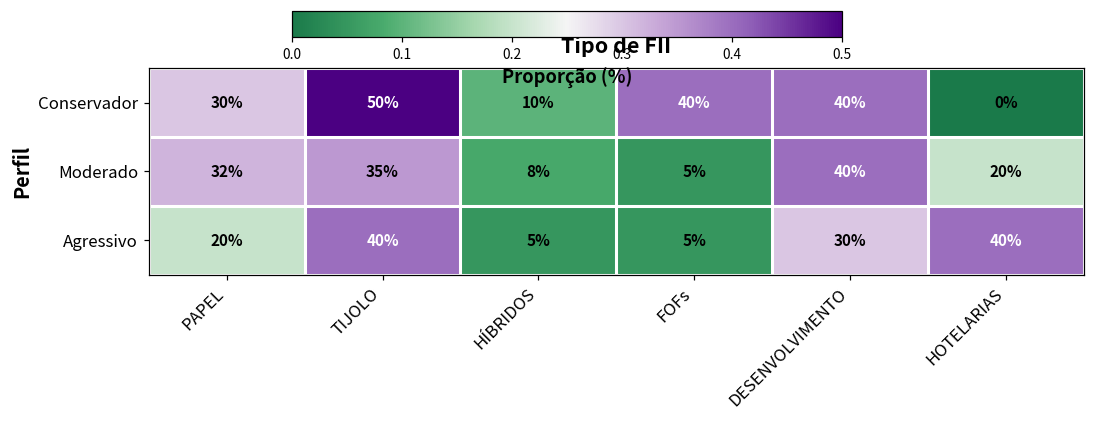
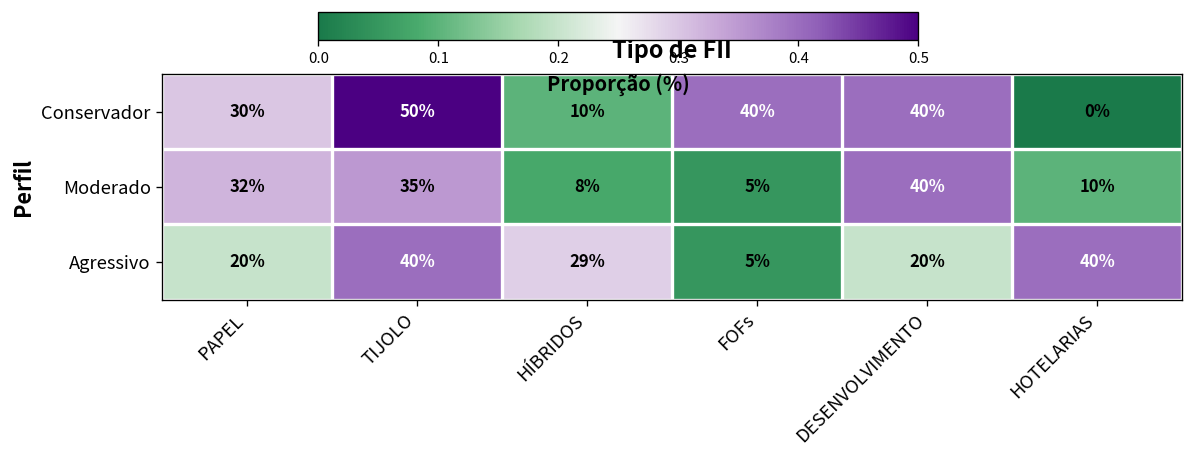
  {
    "Conservador": {
      "PAPEL": "30%",
      "TIJOLO": "50%",
      "HÍBRIDOS": "10%",
      "FOFs": "40%",
      "DESENVOLVIMENTO": "40%",
      "HOTELARIAS": "0%"
    },
    "Moderado": {
      "PAPEL": "32%",
      "TIJOLO": "35%",
      "HÍBRIDOS": "8%",
      "FOFs": "5%",
      "DESENVOLVIMENTO": "40%",
-     "HOTELARIAS": "20%"
+     "HOTELARIAS": "10%"
    },
    "Agressivo": {
      "PAPEL": "20%",
      "TIJOLO": "40%",
-     "HÍBRIDOS": "5%",
+     "HÍBRIDOS": "29%",
      "FOFs": "5%",
-     "DESENVOLVIMENTO": "30%",
+     "DESENVOLVIMENTO": "20%",
      "HOTELARIAS": "40%"
    }
  }
